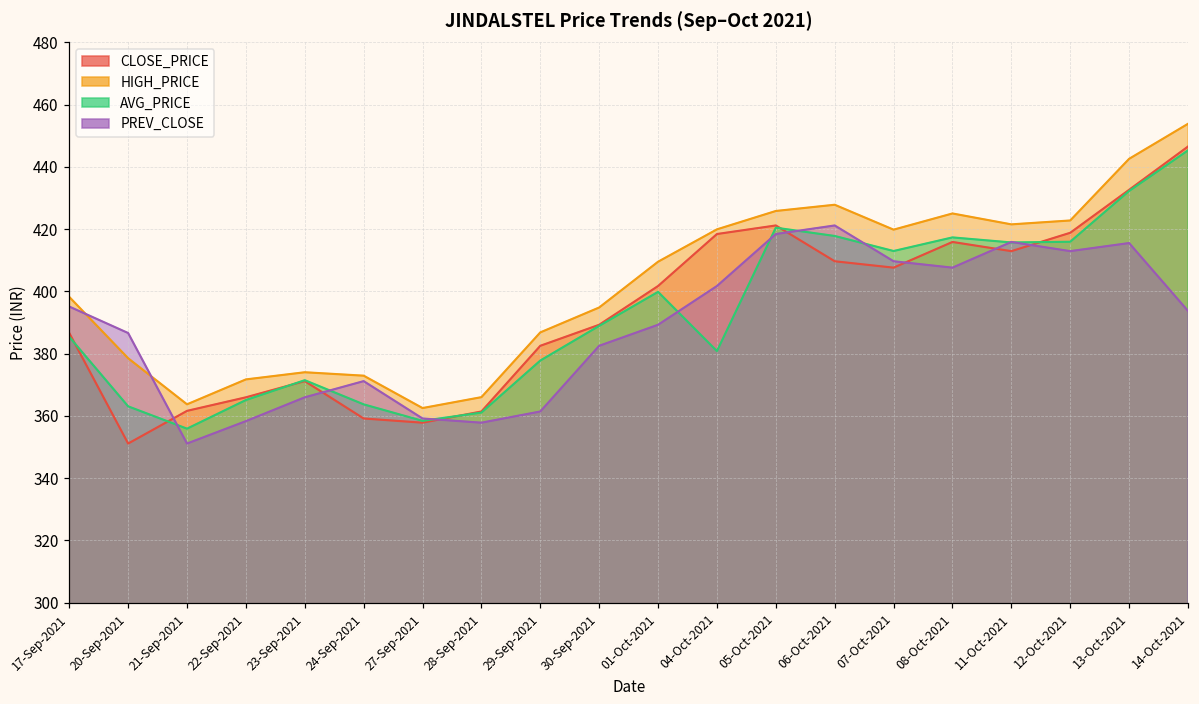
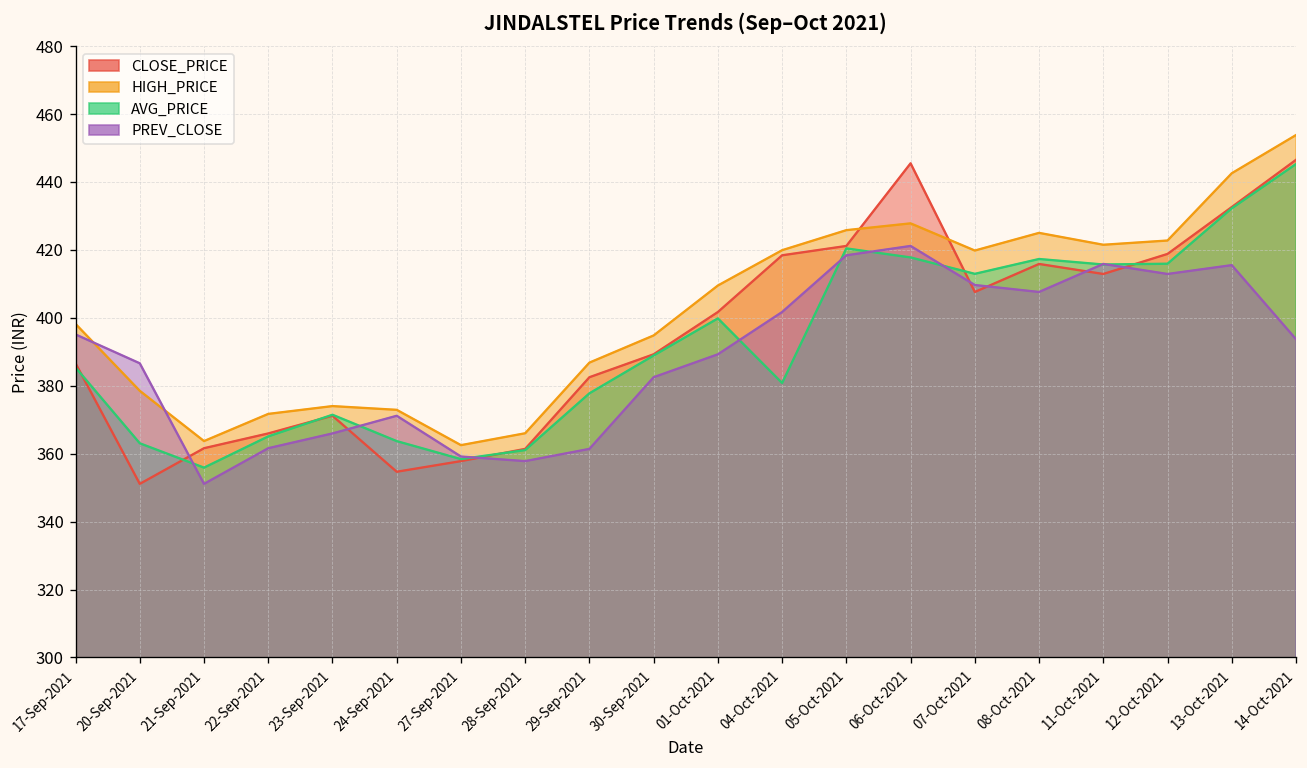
  {
    "CLOSE_PRICE": {
      "17-Sep-2021": 387,
      "20-Sep-2021": 351,
      "21-Sep-2021": 362,
-     "24-Sep-2021": 359,
+     "24-Sep-2021": 355,
      "29-Sep-2021": 383,
      "01-Oct-2021": 402,
      "04-Oct-2021": 418,
-     "06-Oct-2021": 410,
+     "06-Oct-2021": 445,
      "07-Oct-2021": 408,
      "08-Oct-2021": 416,
      "11-Oct-2021": 413,
      "12-Oct-2021": 419,
      "14-Oct-2021": 447
    },
    "HIGH_PRICE": {
      "17-Sep-2021": 398,
      "20-Sep-2021": 379,
      "21-Sep-2021": 364,
      "22-Sep-2021": 372,
      "23-Sep-2021": 374,
      "24-Sep-2021": 373,
      "27-Sep-2021": 363,
      "28-Sep-2021": 366,
      "29-Sep-2021": 387,
      "30-Sep-2021": 395,
      "01-Oct-2021": 410,
      "04-Oct-2021": 420,
      "05-Oct-2021": 426,
      "06-Oct-2021": 428,
      "07-Oct-2021": 420,
      "08-Oct-2021": 425,
      "11-Oct-2021": 422,
      "12-Oct-2021": 423,
      "13-Oct-2021": 443,
      "14-Oct-2021": 454
    },
    "AVG_PRICE": {
      "17-Sep-2021": 385,
      "20-Sep-2021": 363,
      "21-Sep-2021": 356,
      "24-Sep-2021": 364,
      "29-Sep-2021": 378,
      "01-Oct-2021": 400,
      "04-Oct-2021": 381,
      "06-Oct-2021": 418,
      "07-Oct-2021": 413,
      "08-Oct-2021": 417,
      "12-Oct-2021": 416,
      "14-Oct-2021": 445
    },
    "PREV_CLOSE": {
      "17-Sep-2021": 395,
      "20-Sep-2021": 387,
      "21-Sep-2021": 351,
-     "22-Sep-2021": 358,
+     "22-Sep-2021": 362,
      "23-Sep-2021": 366,
      "24-Sep-2021": 371,
      "28-Sep-2021": 358,
      "29-Sep-2021": 361,
      "30-Sep-2021": 383,
      "01-Oct-2021": 389,
      "04-Oct-2021": 402,
      "05-Oct-2021": 418,
      "06-Oct-2021": 421,
      "07-Oct-2021": 410,
      "08-Oct-2021": 408,
      "12-Oct-2021": 413,
      "13-Oct-2021": 416,
      "14-Oct-2021": 394
    }
  }
